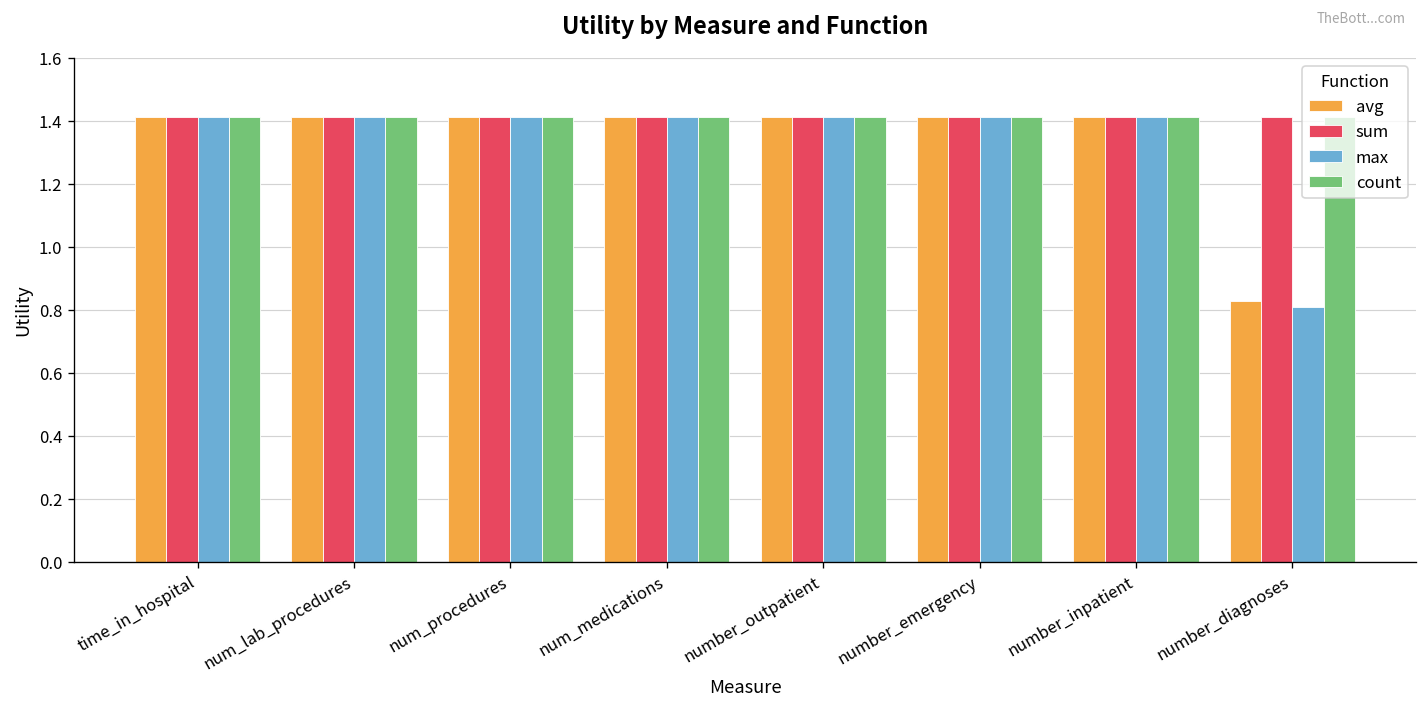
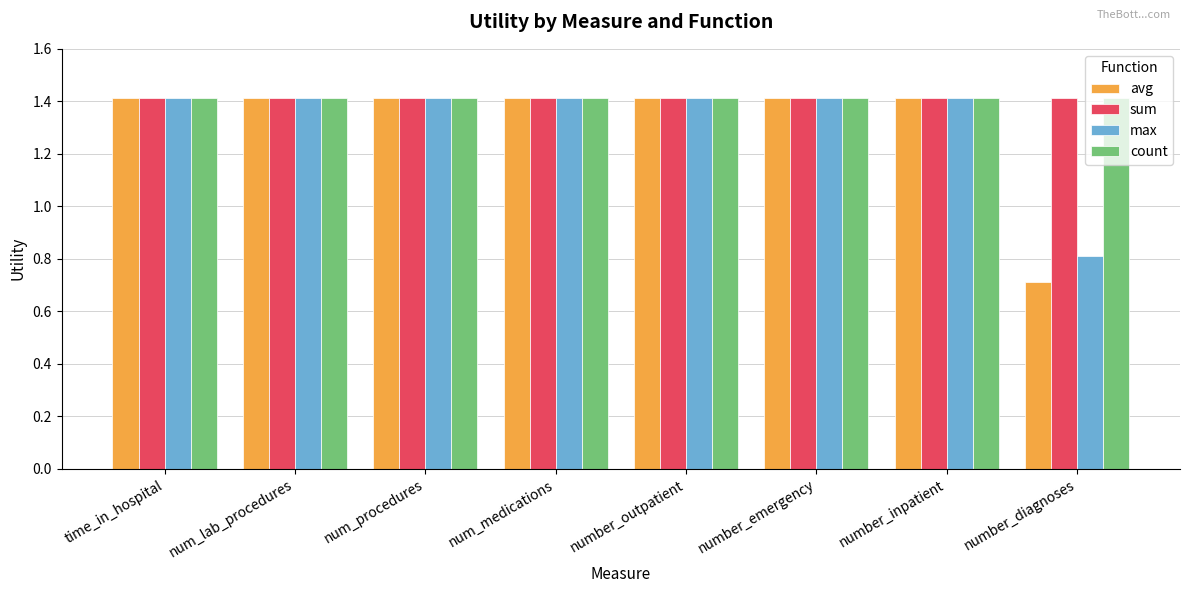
  {
    "avg": {
      "time_in_hospital": 1.41,
      "num_lab_procedures": 1.41,
      "num_procedures": 1.41,
      "num_medications": 1.41,
      "number_outpatient": 1.41,
      "number_emergency": 1.41,
      "number_inpatient": 1.41,
-     "number_diagnoses": 0.83
+     "number_diagnoses": 0.71
    },
    "sum": {
      "time_in_hospital": 1.41,
      "num_lab_procedures": 1.41,
      "num_procedures": 1.41,
      "num_medications": 1.41,
      "number_outpatient": 1.41,
      "number_emergency": 1.41,
      "number_inpatient": 1.41,
      "number_diagnoses": 1.41
    },
    "max": {
      "time_in_hospital": 1.41,
      "num_lab_procedures": 1.41,
      "num_procedures": 1.41,
      "num_medications": 1.41,
      "number_outpatient": 1.41,
      "number_emergency": 1.41,
      "number_inpatient": 1.41,
      "number_diagnoses": 0.81
    },
    "count": {
      "time_in_hospital": 1.41,
      "num_lab_procedures": 1.41,
      "num_procedures": 1.41,
      "num_medications": 1.41,
      "number_outpatient": 1.41,
      "number_emergency": 1.41,
      "number_inpatient": 1.41
    }
  }
